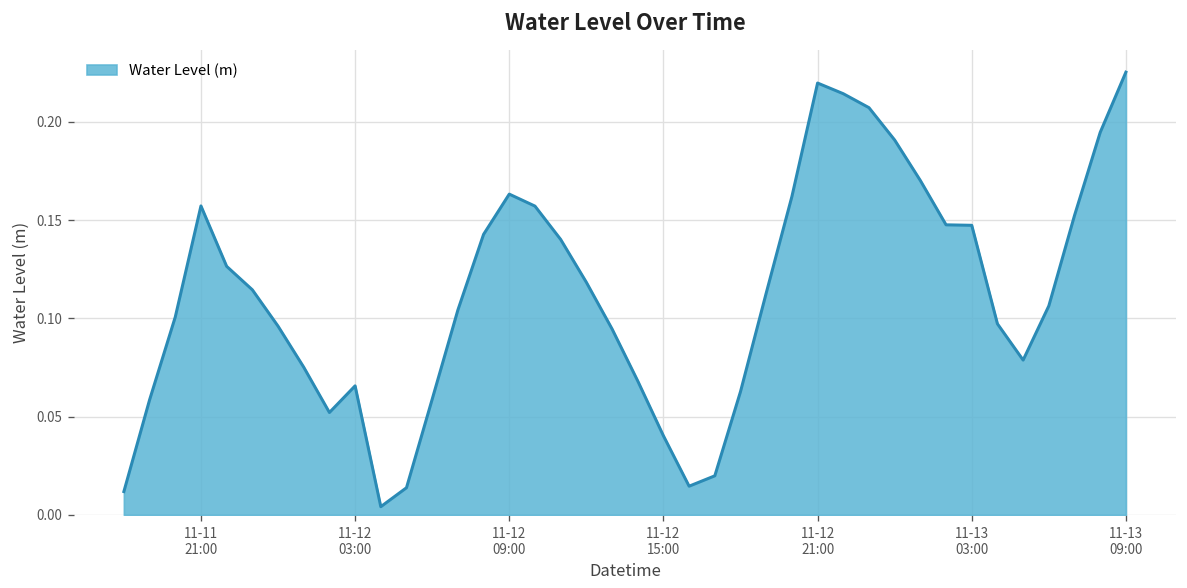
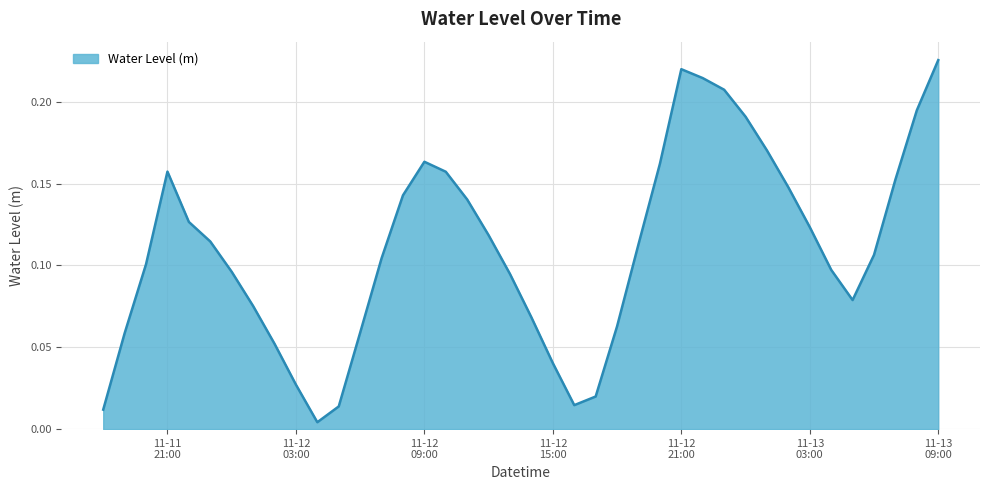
  {
    "11-11 21:00": 0.157,
-   "11-12 03:00": 0.066,
+   "11-12 03:00": 0.027,
    "11-12 09:00": 0.163,
    "11-12 15:00": 0.040,
    "11-12 21:00": 0.220,
-   "11-13 03:00": 0.147,
+   "11-13 03:00": 0.123,
    "11-13 09:00": 0.225
  }
